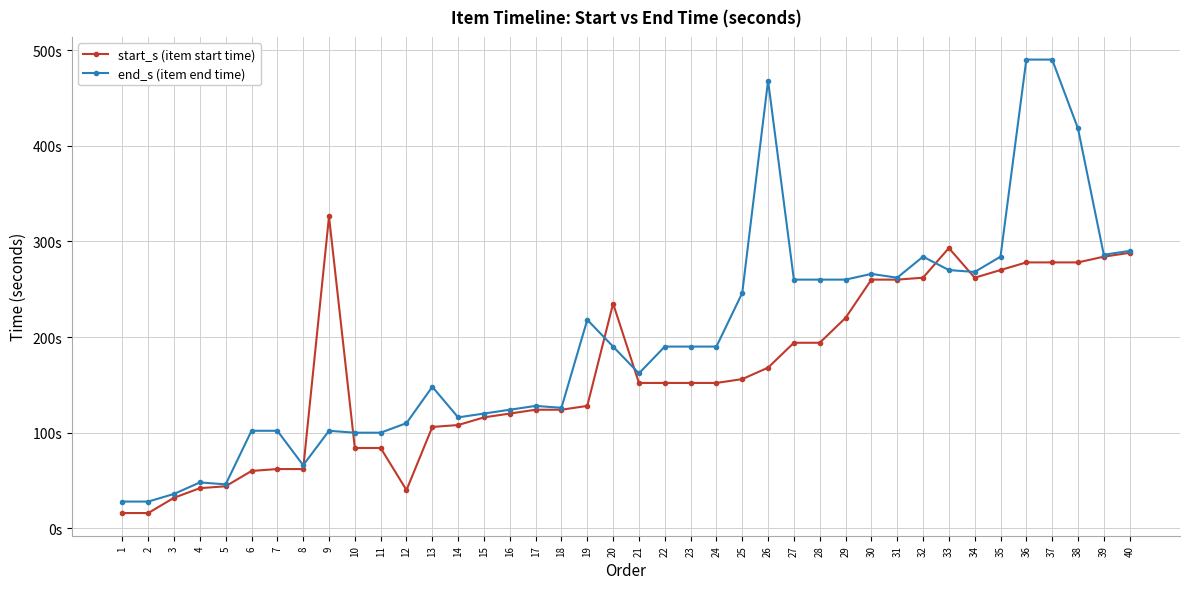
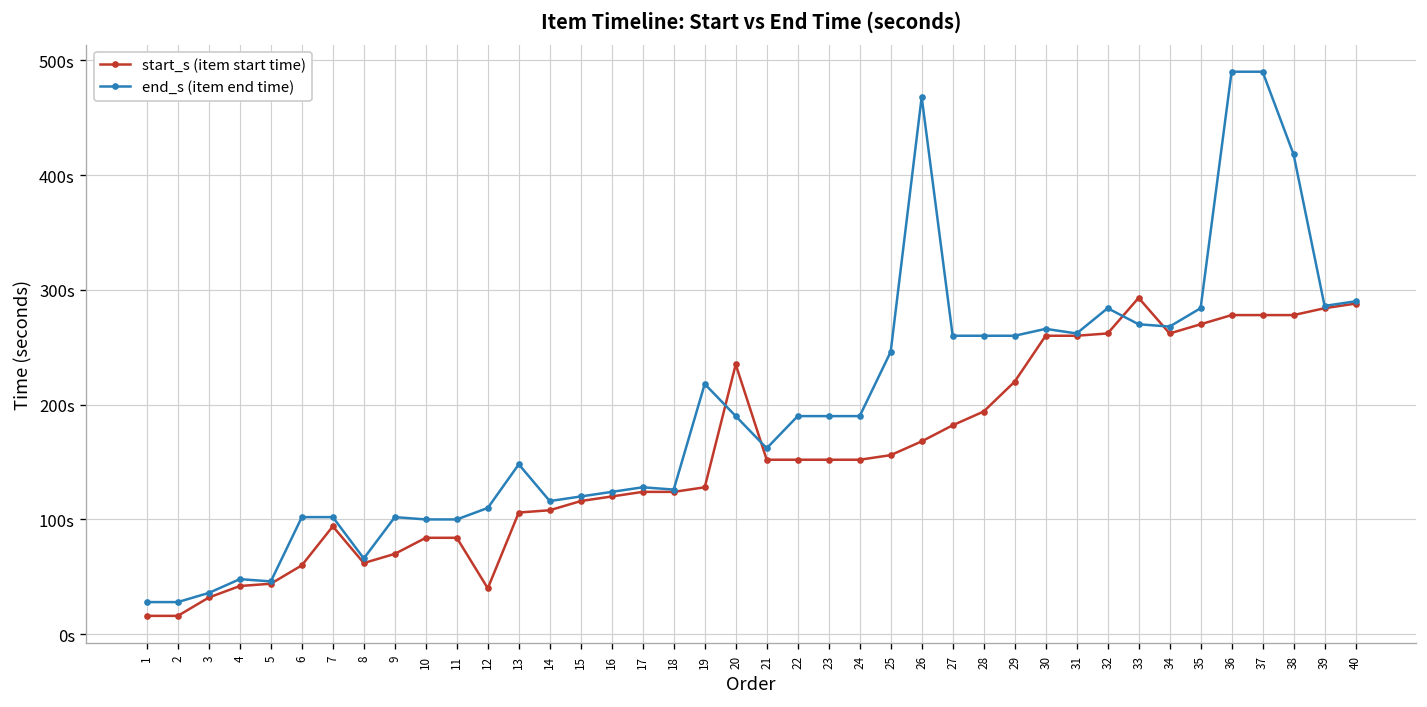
  {
    "start_s (item start time)": {
      "1": "20s",
      "2": "20s",
      "3": "30s",
      "4": "40s",
      "6": "60s",
-     "7": "60s",
+     "7": "90s",
      "8": "60s",
-     "9": "330s",
+     "9": "70s",
      "10": "80s",
      "11": "80s",
      "12": "40s",
      "13": "110s",
      "14": "110s",
      "15": "120s",
      "16": "120s",
      "17": "120s",
      "19": "130s",
      "20": "240s",
      "21": "150s",
      "22": "150s",
      "23": "150s",
      "24": "150s",
      "25": "160s",
      "26": "170s",
-     "27": "190s",
+     "27": "180s",
      "28": "190s",
      "29": "220s",
      "30": "260s",
      "32": "260s",
      "33": "290s",
      "34": "260s",
      "35": "270s",
      "36": "280s",
      "37": "280s",
      "38": "280s"
    },
    "end_s (item end time)": {
      "1": "30s",
      "2": "30s",
      "3": "40s",
      "4": "50s",
      "6": "100s",
      "7": "100s",
      "8": "70s",
      "9": "100s",
      "10": "100s",
      "11": "100s",
      "12": "110s",
      "13": "150s",
      "14": "120s",
      "15": "120s",
      "16": "120s",
      "17": "130s",
      "19": "220s",
      "20": "190s",
      "21": "160s",
      "22": "190s",
      "23": "190s",
      "24": "190s",
      "25": "250s",
      "26": "470s",
      "27": "260s",
      "28": "260s",
      "29": "260s",
      "30": "270s",
      "32": "280s",
      "33": "270s",
      "34": "270s",
      "35": "280s",
      "36": "490s",
      "37": "490s",
      "38": "420s"
    }
  }
